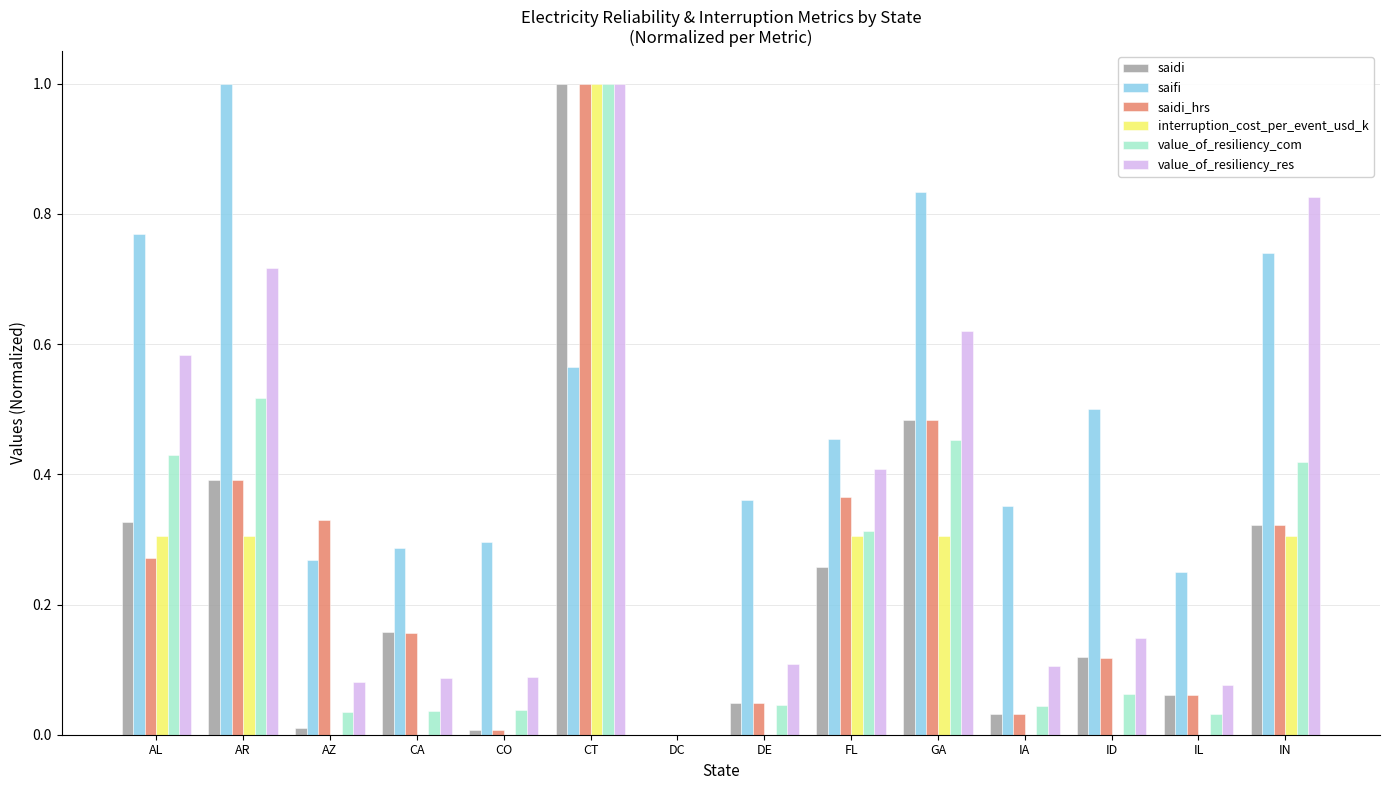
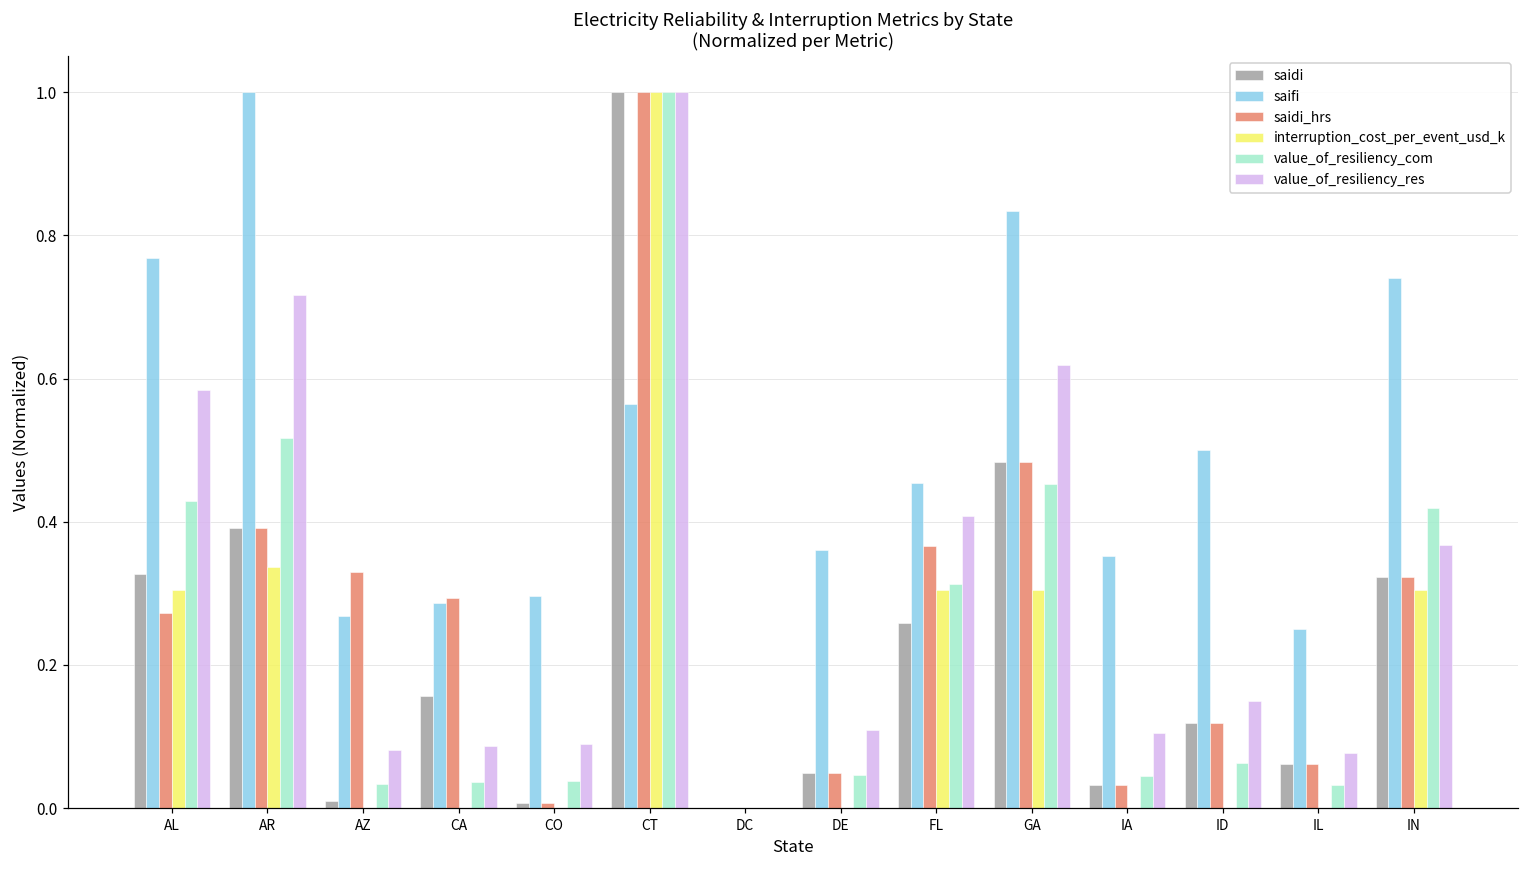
  {
    "saidi": {
      "AL": 0.33,
      "AR": 0.39,
      "AZ": 0.01,
      "CA": 0.16,
      "CO": 0.01,
      "CT": 1.00,
      "DC": 0.00,
      "DE": 0.05,
      "FL": 0.26,
      "GA": 0.48,
      "IA": 0.03,
      "ID": 0.12,
      "IL": 0.06,
      "IN": 0.32
    },
    "saidi_hrs": {
      "AL": 0.27,
      "AR": 0.39,
      "AZ": 0.33,
-     "CA": 0.16,
+     "CA": 0.29,
      "CO": 0.01,
      "CT": 1.00,
      "DC": 0.00,
      "DE": 0.05,
      "FL": 0.37,
      "GA": 0.48,
      "IA": 0.03,
      "ID": 0.12,
      "IL": 0.06,
      "IN": 0.32
    },
    "interruption_cost_per_event_usd_k": {
      "AL": 0.30,
-     "AR": 0.30,
+     "AR": 0.34,
      "AZ": 0.00,
      "CA": 0.00,
      "CO": 0.00,
      "CT": 1.00,
      "DC": 0.00,
      "DE": 0.00,
      "FL": 0.30,
      "GA": 0.30,
      "IA": 0.00,
      "ID": 0.00,
      "IL": 0.00,
      "IN": 0.30
    },
    "value_of_resiliency_res": {
      "AL": 0.58,
      "AR": 0.72,
      "AZ": 0.08,
      "CA": 0.09,
      "CO": 0.09,
      "CT": 1.00,
      "DC": 0.00,
      "DE": 0.11,
      "FL": 0.41,
      "GA": 0.62,
      "IA": 0.10,
      "ID": 0.15,
      "IL": 0.08,
-     "IN": 0.83
+     "IN": 0.37
    }
  }
